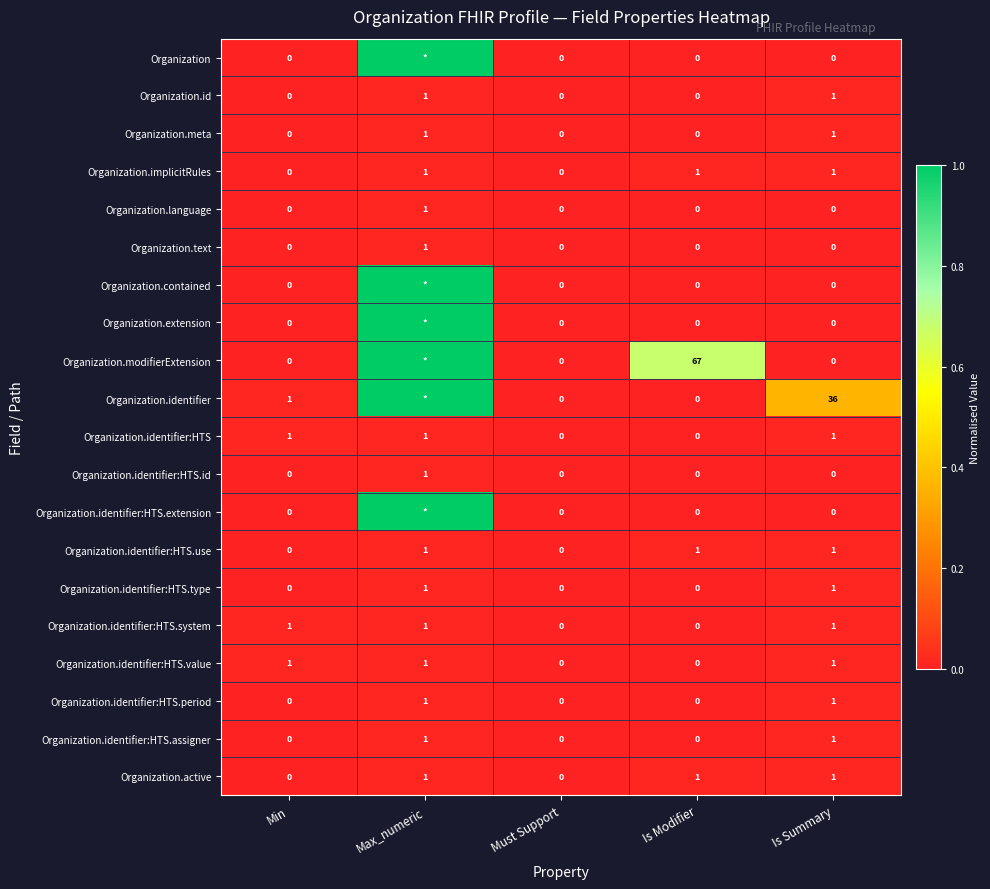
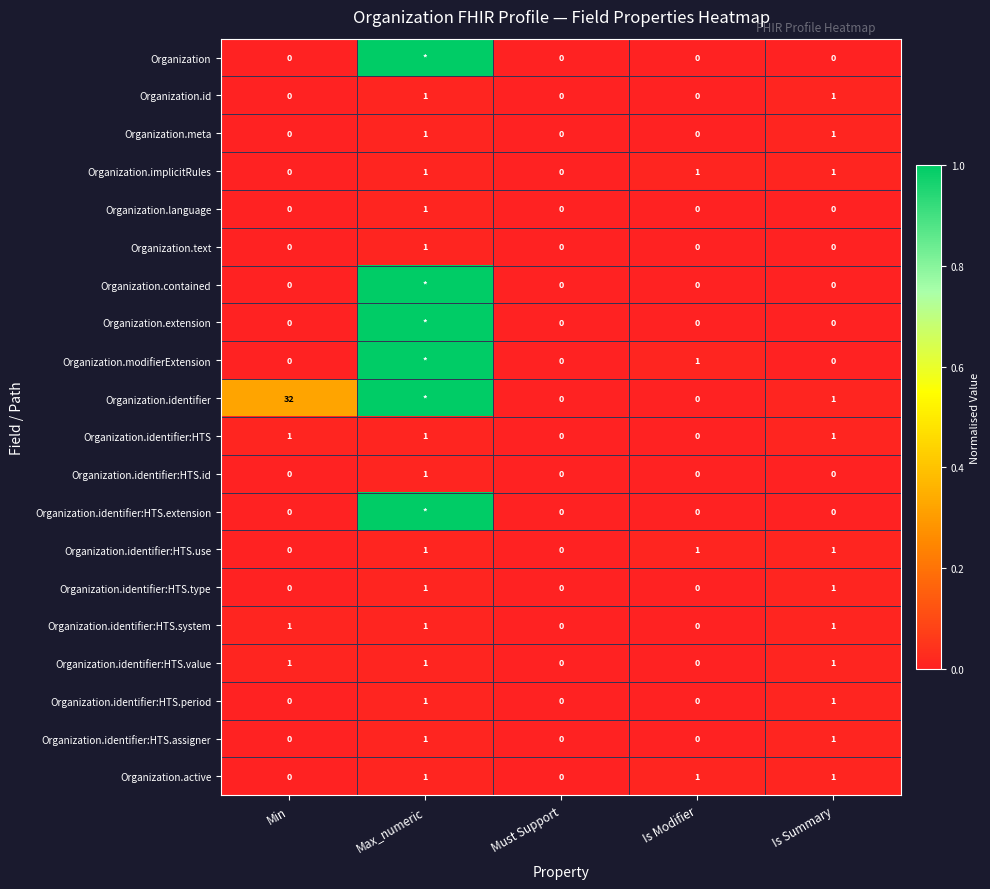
  {
    "Organization": {
      "Min": 0,
      "Must Support": 0,
      "Is Modifier": 0,
      "Is Summary": 0
    },
    "Organization.id": {
      "Min": 0,
      "Max_numeric": 1,
      "Must Support": 0,
      "Is Modifier": 0,
      "Is Summary": 1
    },
    "Organization.meta": {
      "Min": 0,
      "Max_numeric": 1,
      "Must Support": 0,
      "Is Modifier": 0,
      "Is Summary": 1
    },
    "Organization.implicitRules": {
      "Min": 0,
      "Max_numeric": 1,
      "Must Support": 0,
      "Is Modifier": 1,
      "Is Summary": 1
    },
    "Organization.language": {
      "Min": 0,
      "Max_numeric": 1,
      "Must Support": 0,
      "Is Modifier": 0,
      "Is Summary": 0
    },
    "Organization.text": {
      "Min": 0,
      "Max_numeric": 1,
      "Must Support": 0,
      "Is Modifier": 0,
      "Is Summary": 0
    },
    "Organization.contained": {
      "Min": 0,
      "Must Support": 0,
      "Is Modifier": 0,
      "Is Summary": 0
    },
    "Organization.extension": {
      "Min": 0,
      "Must Support": 0,
      "Is Modifier": 0,
      "Is Summary": 0
    },
    "Organization.modifierExtension": {
      "Min": 0,
      "Must Support": 0,
-     "Is Modifier": 67,
+     "Is Modifier": 1,
      "Is Summary": 0
    },
    "Organization.identifier": {
-     "Min": 1,
+     "Min": 32,
      "Must Support": 0,
      "Is Modifier": 0,
-     "Is Summary": 36
+     "Is Summary": 1
    },
    "Organization.identifier:HTS": {
      "Min": 1,
      "Max_numeric": 1,
      "Must Support": 0,
      "Is Modifier": 0,
      "Is Summary": 1
    },
    "Organization.identifier:HTS.id": {
      "Min": 0,
      "Max_numeric": 1,
      "Must Support": 0,
      "Is Modifier": 0,
      "Is Summary": 0
    },
    "Organization.identifier:HTS.extension": {
      "Min": 0,
      "Must Support": 0,
      "Is Modifier": 0,
      "Is Summary": 0
    },
    "Organization.identifier:HTS.use": {
      "Min": 0,
      "Max_numeric": 1,
      "Must Support": 0,
      "Is Modifier": 1,
      "Is Summary": 1
    },
    "Organization.identifier:HTS.type": {
      "Min": 0,
      "Max_numeric": 1,
      "Must Support": 0,
      "Is Modifier": 0,
      "Is Summary": 1
    },
    "Organization.identifier:HTS.system": {
      "Min": 1,
      "Max_numeric": 1,
      "Must Support": 0,
      "Is Modifier": 0,
      "Is Summary": 1
    },
    "Organization.identifier:HTS.value": {
      "Min": 1,
      "Max_numeric": 1,
      "Must Support": 0,
      "Is Modifier": 0,
      "Is Summary": 1
    },
    "Organization.identifier:HTS.period": {
      "Min": 0,
      "Max_numeric": 1,
      "Must Support": 0,
      "Is Modifier": 0,
      "Is Summary": 1
    },
    "Organization.identifier:HTS.assigner": {
      "Min": 0,
      "Max_numeric": 1,
      "Must Support": 0,
      "Is Modifier": 0,
      "Is Summary": 1
    },
    "Organization.active": {
      "Min": 0,
      "Max_numeric": 1,
      "Must Support": 0,
      "Is Modifier": 1,
      "Is Summary": 1
    }
  }
